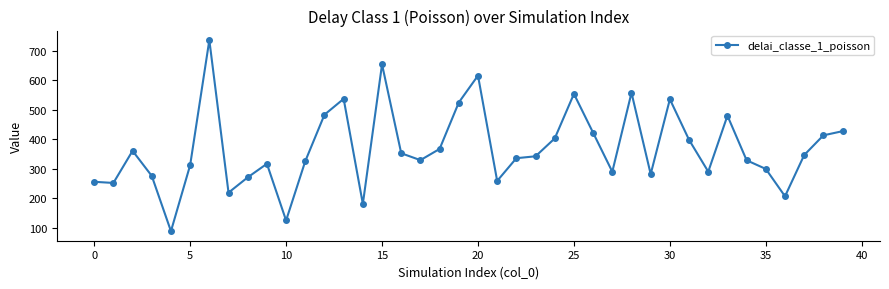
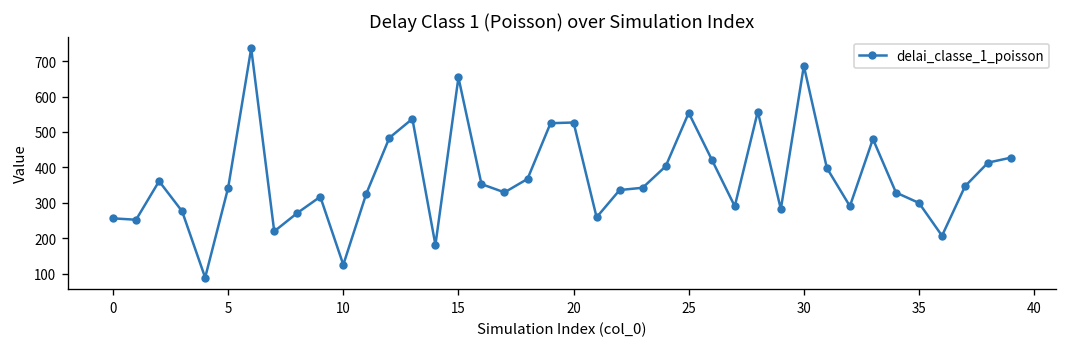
  {
    "0": 260,
-   "5": 310,
+   "5": 340,
    "10": 120,
    "15": 650,
-   "20": 620,
+   "20": 530,
    "25": 550,
-   "30": 540,
+   "30": 690,
    "35": 300
  }
